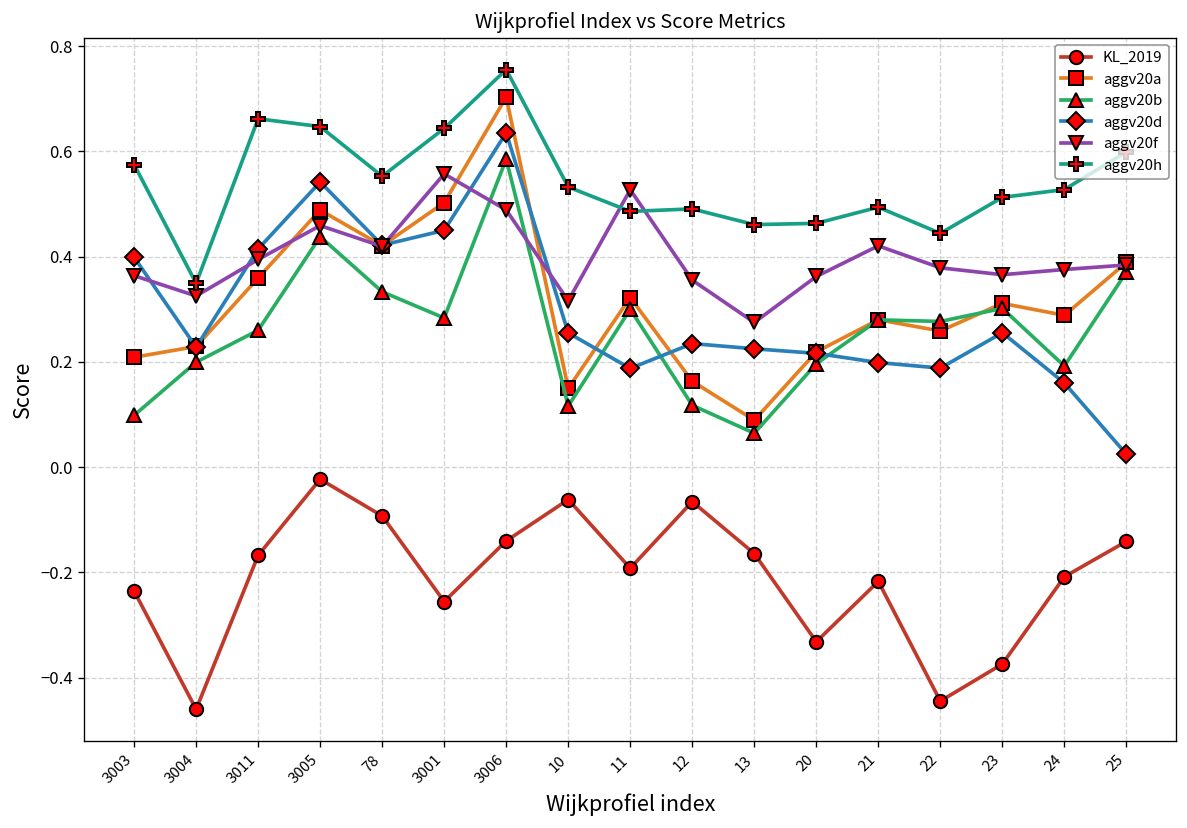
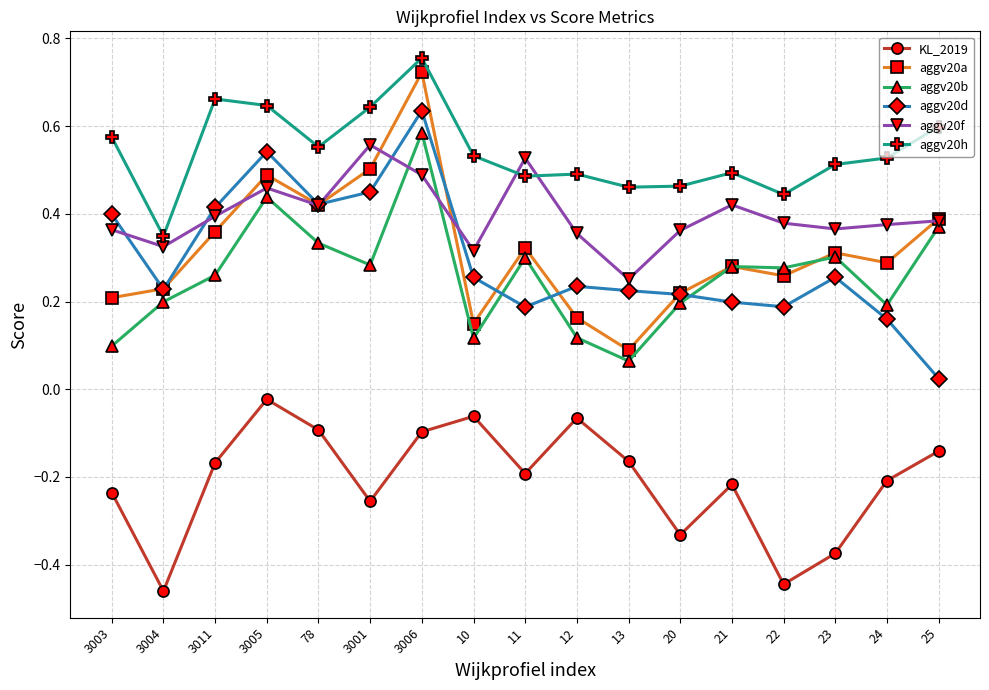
  {
    "KL_2019": {
      "3003": -0.24,
      "3004": -0.46,
      "3011": -0.17,
      "3005": -0.02,
      "78": -0.09,
      "3001": -0.26,
-     "3006": -0.14,
+     "3006": -0.10,
      "10": -0.06,
      "11": -0.19,
      "12": -0.07,
      "13": -0.16,
      "20": -0.33,
      "21": -0.22,
      "22": -0.44,
      "23": -0.37,
      "24": -0.21,
      "25": -0.14
    },
    "aggv20a": {
      "3003": 0.21,
      "3011": 0.36,
      "3005": 0.49,
      "3001": 0.50,
-     "3006": 0.70,
+     "3006": 0.72,
      "10": 0.15,
      "11": 0.32,
      "12": 0.16,
      "13": 0.09,
      "22": 0.26,
      "23": 0.31,
      "24": 0.29
    },
    "aggv20d": {
      "3003": 0.40,
      "3011": 0.41,
      "3005": 0.54,
      "3001": 0.45,
      "3006": 0.64,
      "10": 0.25,
      "11": 0.19,
      "12": 0.23,
      "13": 0.22,
      "21": 0.20,
      "22": 0.19,
      "23": 0.26,
      "24": 0.16,
      "25": 0.02
    },
    "aggv20f": {
      "3003": 0.36,
      "3004": 0.33,
      "3011": 0.39,
      "3005": 0.46,
      "3001": 0.56,
      "3006": 0.49,
      "10": 0.32,
      "11": 0.53,
      "12": 0.36,
-     "13": 0.27,
+     "13": 0.25,
      "20": 0.36,
      "21": 0.42,
      "22": 0.38,
      "23": 0.37,
      "24": 0.38
    }
  }
